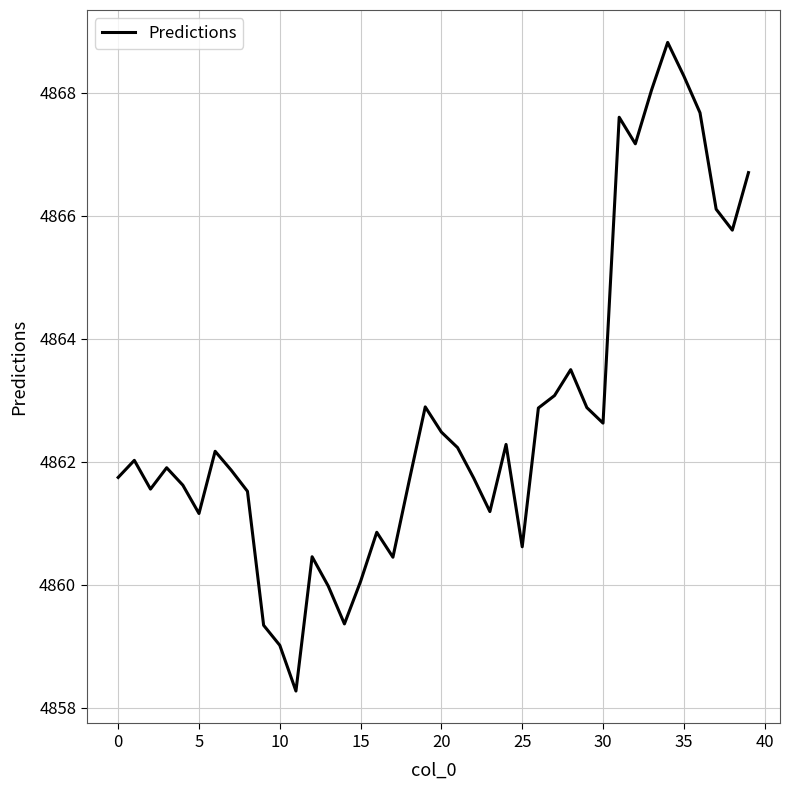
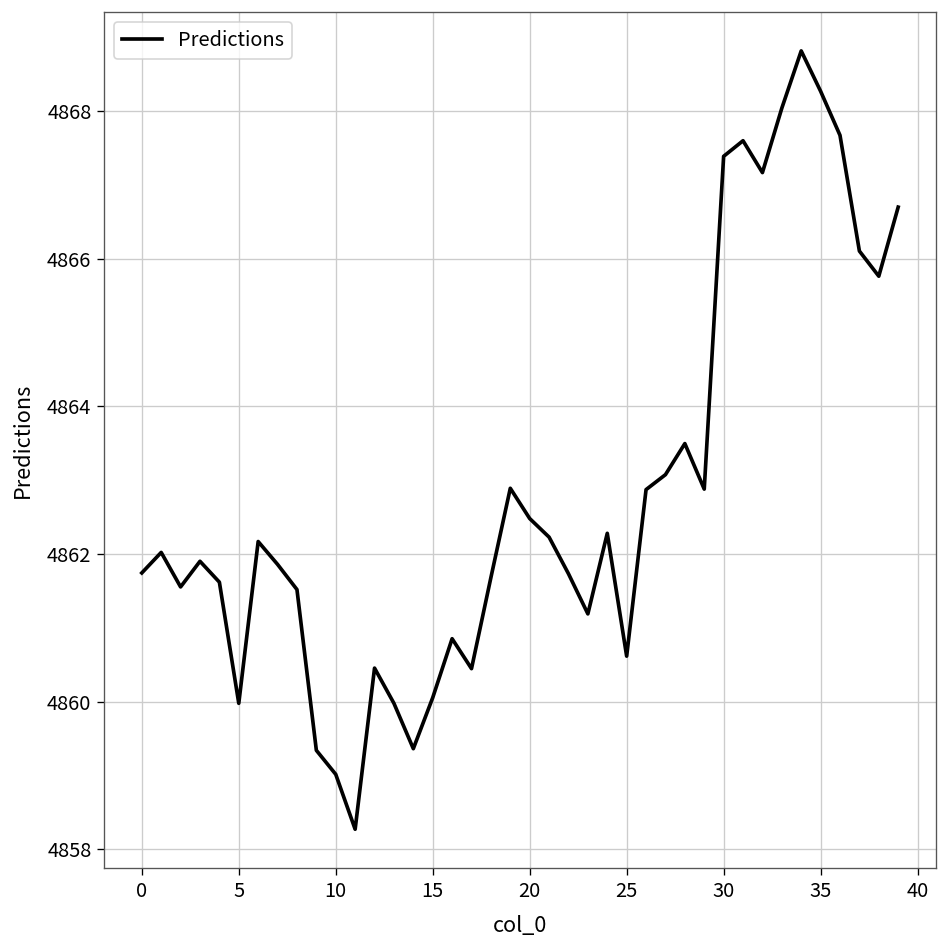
  {
    "0": 4861.7,
-   "5": 4861.2,
+   "5": 4860.0,
    "10": 4859.0,
    "15": 4860.1,
    "20": 4862.5,
    "25": 4860.6,
-   "30": 4862.6,
+   "30": 4867.4,
    "35": 4868.3
  }
